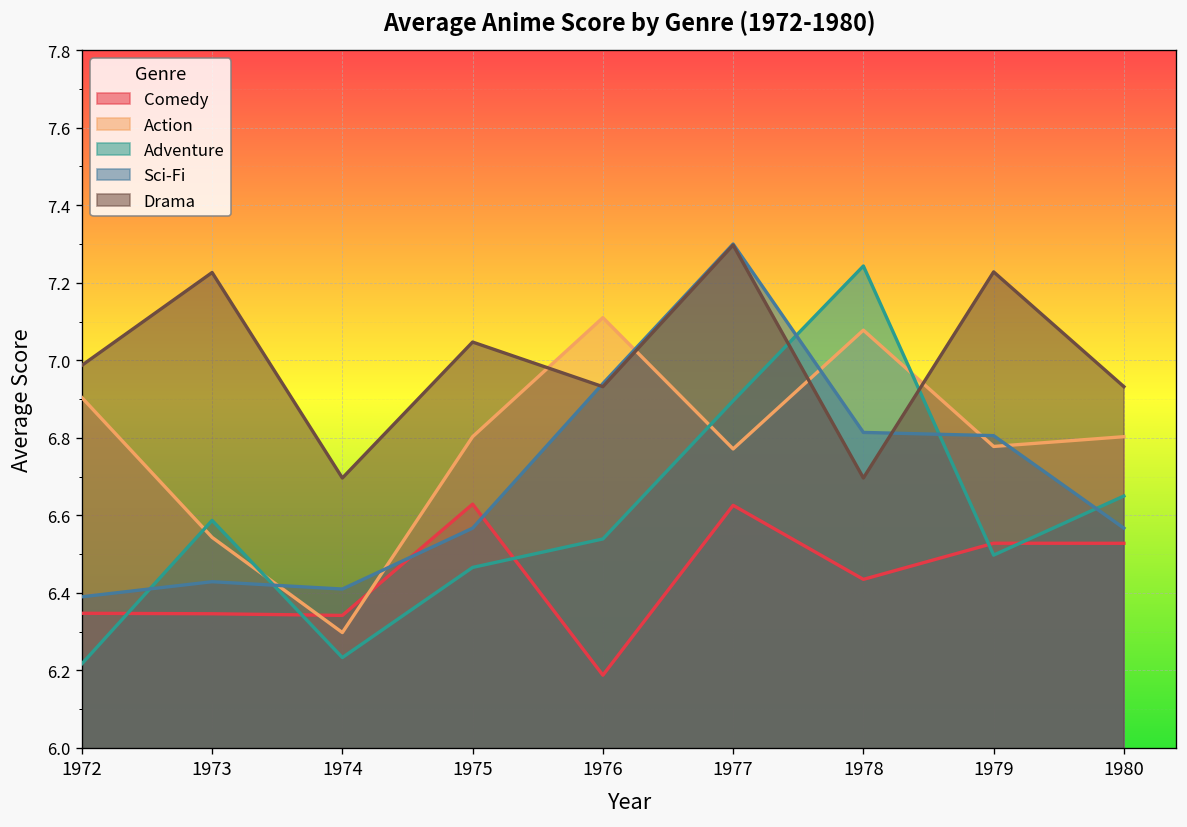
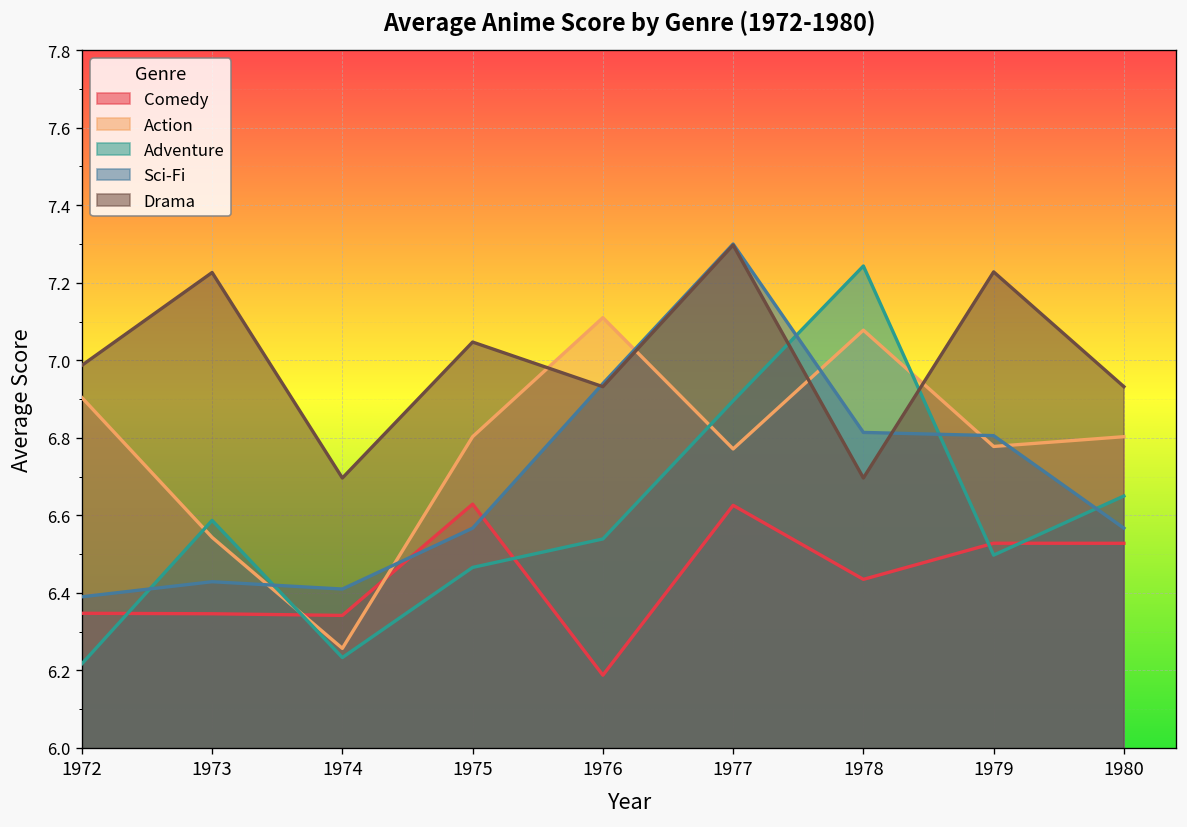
  {
    "Comedy": {
      "1972": 6.35,
      "1973": 6.35,
      "1974": 6.34,
      "1975": 6.63,
      "1976": 6.19,
      "1977": 6.63,
      "1978": 6.44,
      "1979": 6.53,
      "1980": 6.53
    },
    "Action": {
      "1972": 6.90,
      "1973": 6.54,
-     "1974": 6.30,
+     "1974": 6.26,
      "1975": 6.80,
      "1976": 7.11,
      "1977": 6.77,
      "1978": 7.08,
      "1979": 6.78,
      "1980": 6.80
    },
    "Drama": {
      "1972": 6.99,
      "1973": 7.23,
      "1974": 6.70,
      "1975": 7.05,
      "1976": 6.93,
      "1978": 6.70,
      "1979": 7.23,
      "1980": 6.93
    }
  }
